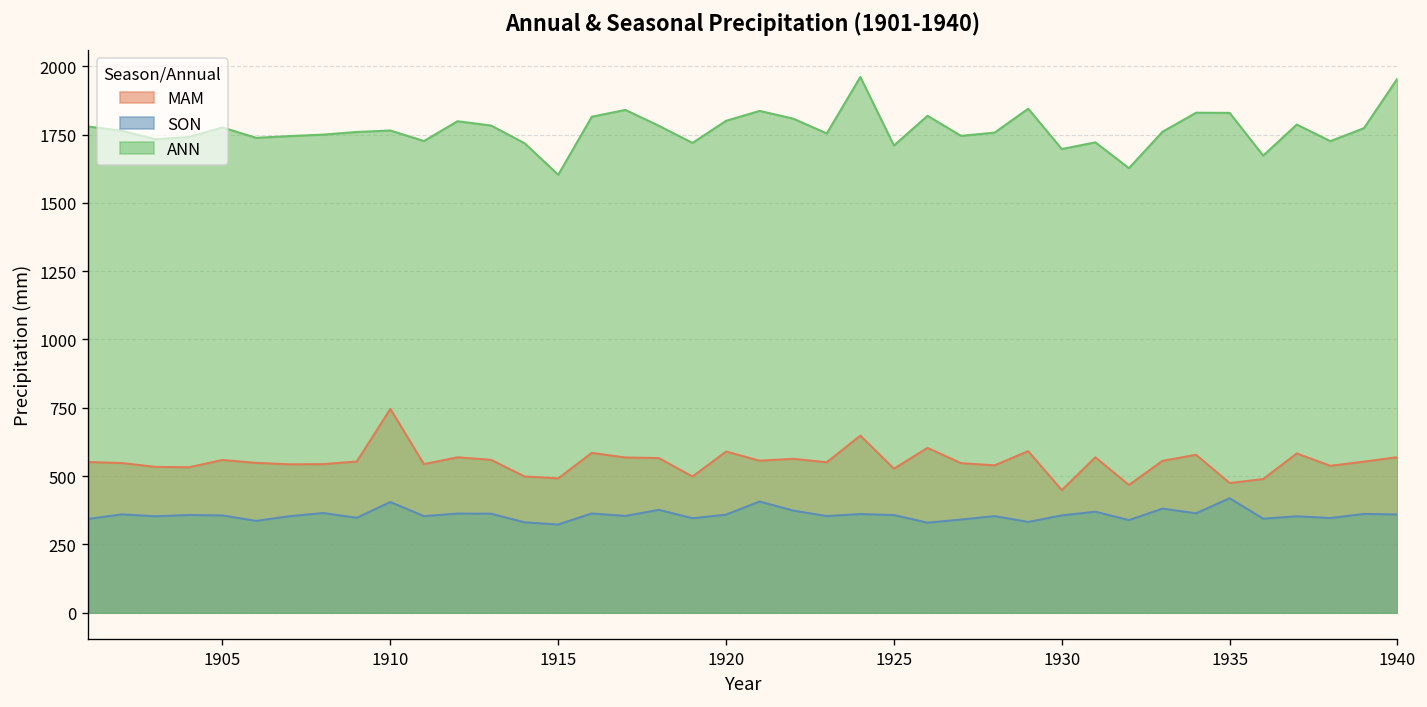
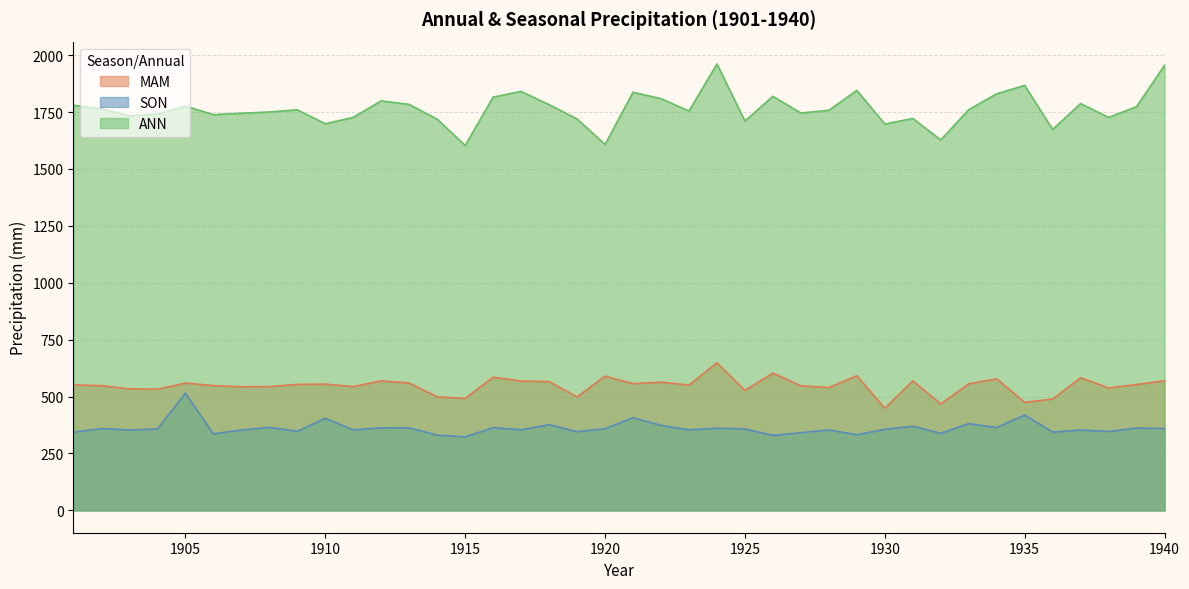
  {
    "MAM": {
      "1905": 560,
-     "1910": 750,
+     "1910": 550,
      "1915": 490,
      "1920": 590,
      "1925": 530,
      "1930": 450,
      "1935": 470,
      "1940": 570
    },
    "SON": {
-     "1905": 360,
+     "1905": 510,
      "1910": 410,
      "1915": 320,
      "1920": 360,
      "1925": 360,
      "1930": 360,
      "1935": 420,
      "1940": 360
    },
    "ANN": {
-     "1910": 1770,
+     "1910": 1700,
      "1915": 1600,
-     "1920": 1800,
+     "1920": 1610,
      "1925": 1710,
      "1930": 1700,
-     "1935": 1830,
+     "1935": 1870,
      "1940": 1960
    }
  }
